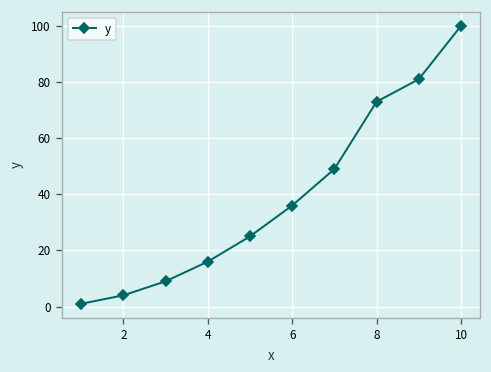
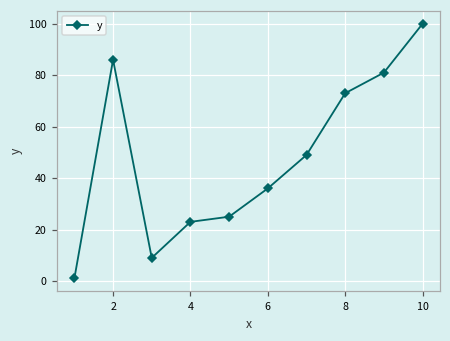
  {
-   "2": 4,
-   "4": 16,
+   "2": 86,
+   "4": 23,
    "6": 36,
    "8": 73,
    "10": 100
  }
